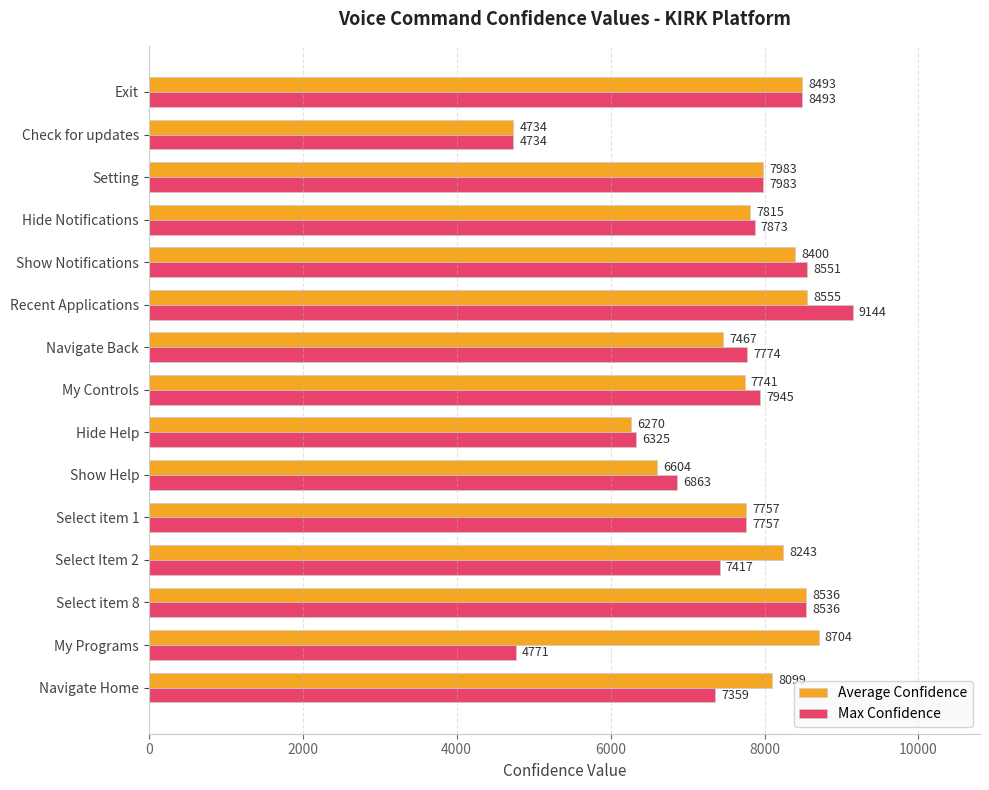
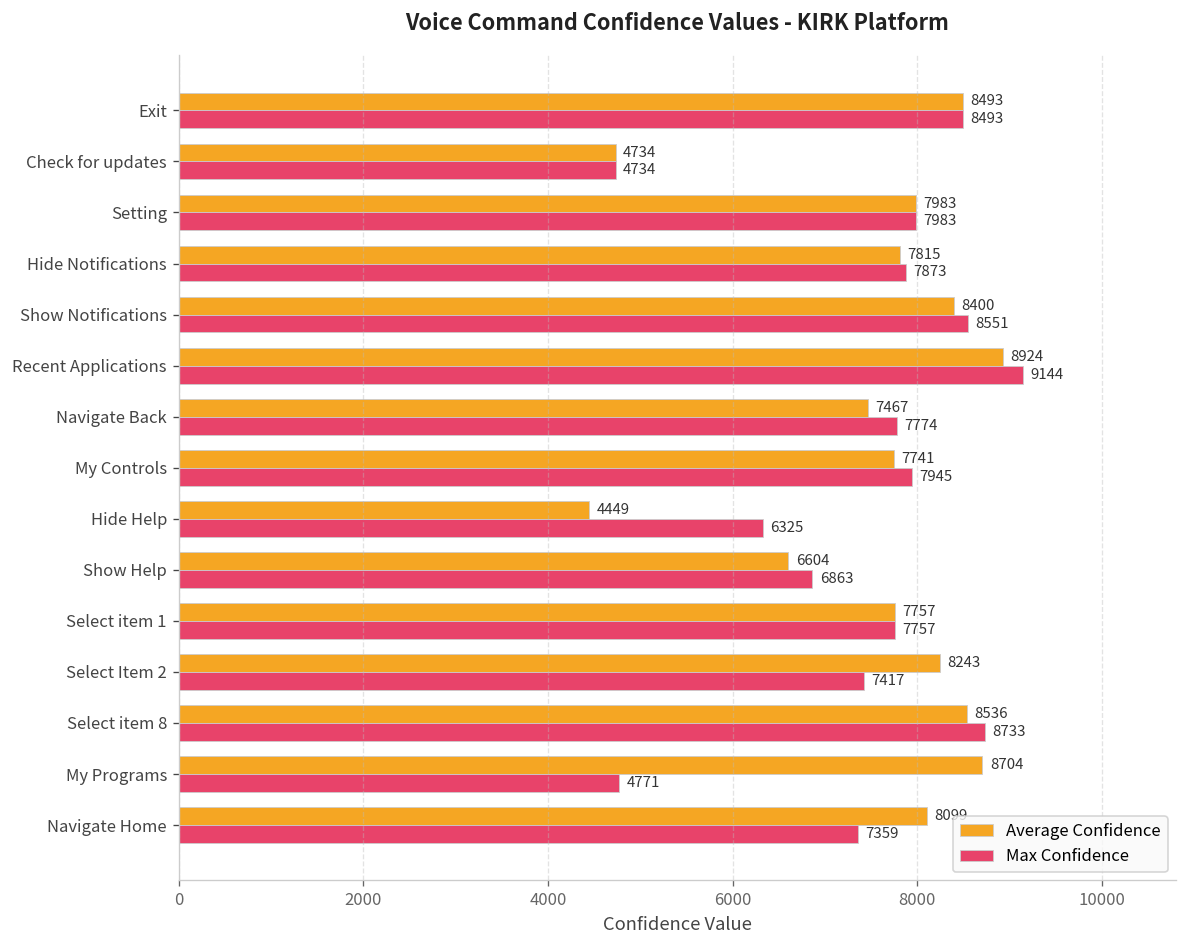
  {
    "Average Confidence": {
      "Exit": 8493,
      "Check for updates": 4734,
      "Setting": 7983,
      "Hide Notifications": 7815,
      "Show Notifications": 8400,
-     "Recent Applications": 8555,
+     "Recent Applications": 8924,
      "Navigate Back": 7467,
      "My Controls": 7741,
-     "Hide Help": 6270,
+     "Hide Help": 4449,
      "Show Help": 6604,
      "Select item 1": 7757,
      "Select Item 2": 8243,
      "Select item 8": 8536,
      "My Programs": 8704
    },
    "Max Confidence": {
      "Exit": 8493,
      "Check for updates": 4734,
      "Setting": 7983,
      "Hide Notifications": 7873,
      "Show Notifications": 8551,
      "Recent Applications": 9144,
      "Navigate Back": 7774,
      "My Controls": 7945,
      "Hide Help": 6325,
      "Show Help": 6863,
      "Select item 1": 7757,
      "Select Item 2": 7417,
-     "Select item 8": 8536,
+     "Select item 8": 8733,
      "My Programs": 4771,
      "Navigate Home": 7359
    }
  }
